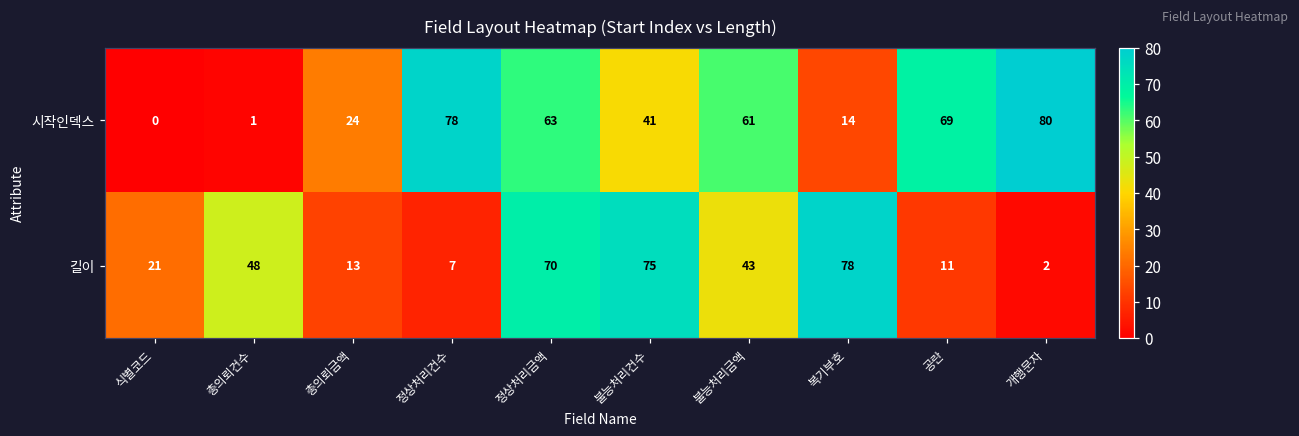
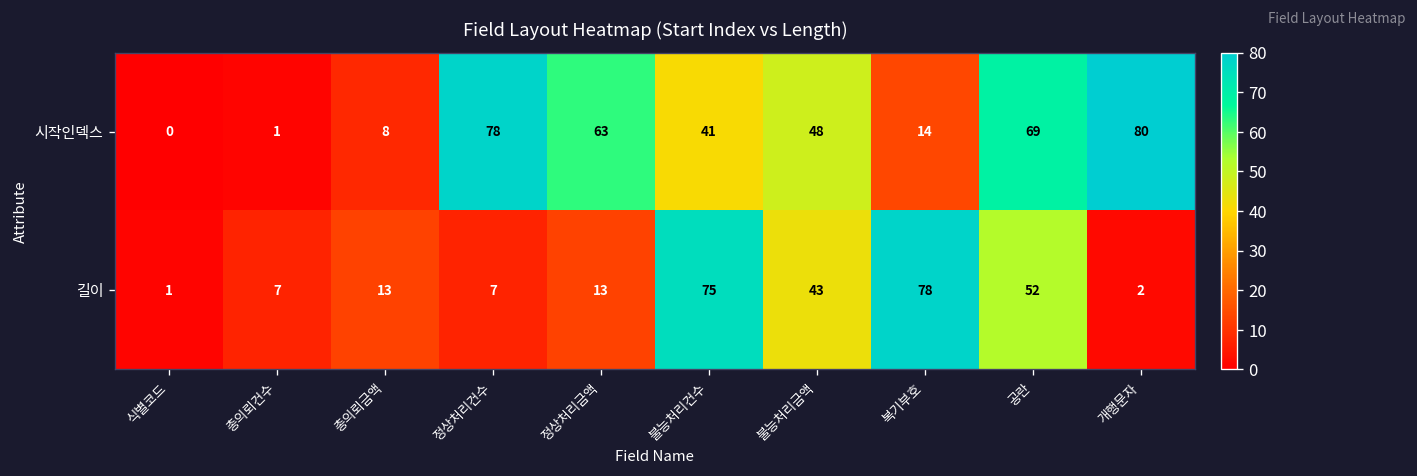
  {
    "시작인덱스": {
      "식별코드": 0,
      "총의뢰건수": 1,
-     "총의뢰금액": 24,
+     "총의뢰금액": 8,
      "정상처리건수": 78,
      "정상처리금액": 63,
      "불능처리건수": 41,
-     "불능처리금액": 61,
+     "불능처리금액": 48,
      "복기부호": 14,
      "공란": 69,
      "개행문자": 80
    },
    "길이": {
-     "식별코드": 21,
-     "총의뢰건수": 48,
+     "식별코드": 1,
+     "총의뢰건수": 7,
      "총의뢰금액": 13,
      "정상처리건수": 7,
-     "정상처리금액": 70,
+     "정상처리금액": 13,
      "불능처리건수": 75,
      "불능처리금액": 43,
      "복기부호": 78,
-     "공란": 11,
+     "공란": 52,
      "개행문자": 2
    }
  }
